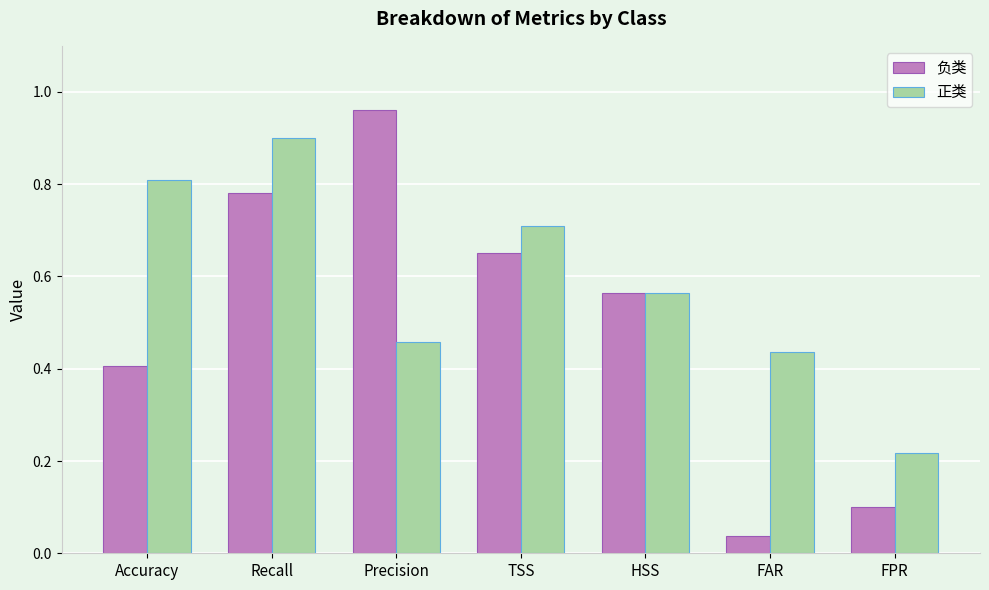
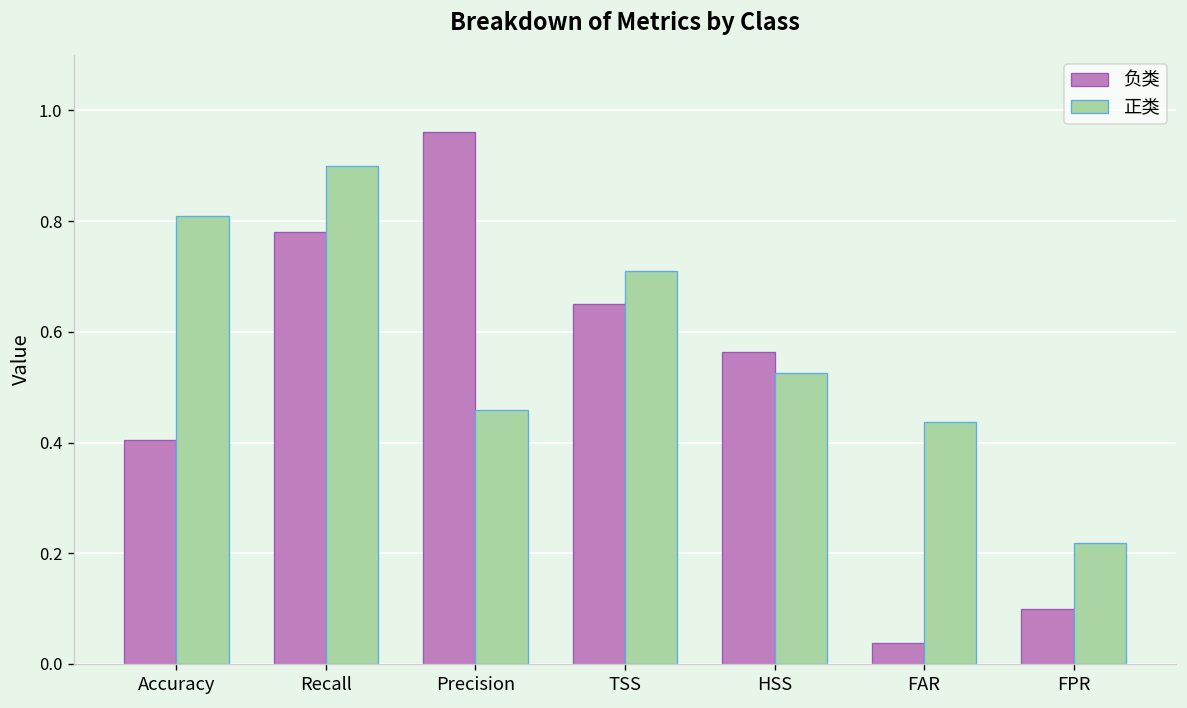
  {
    "负类": {
      "Accuracy": 0.41,
      "Recall": 0.78,
      "Precision": 0.96,
      "TSS": 0.65,
      "HSS": 0.56,
      "FAR": 0.04,
      "FPR": 0.10
    },
    "正类": {
      "Accuracy": 0.81,
      "Recall": 0.90,
      "Precision": 0.46,
      "TSS": 0.71,
-     "HSS": 0.56,
+     "HSS": 0.53,
      "FAR": 0.44,
      "FPR": 0.22
    }
  }
